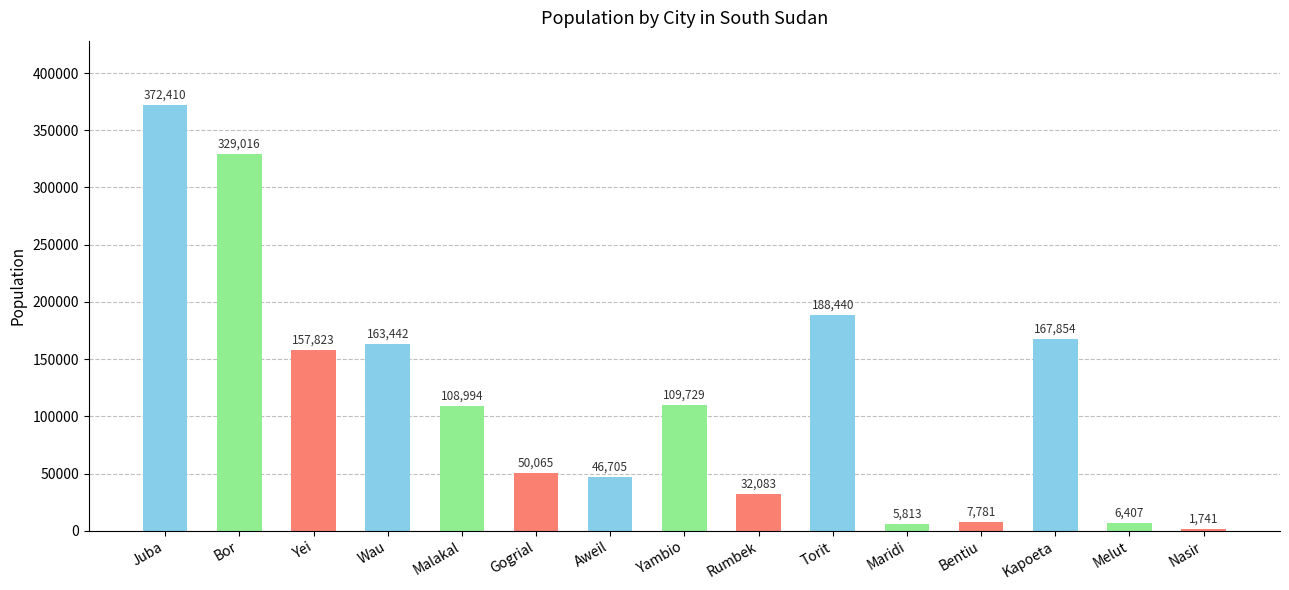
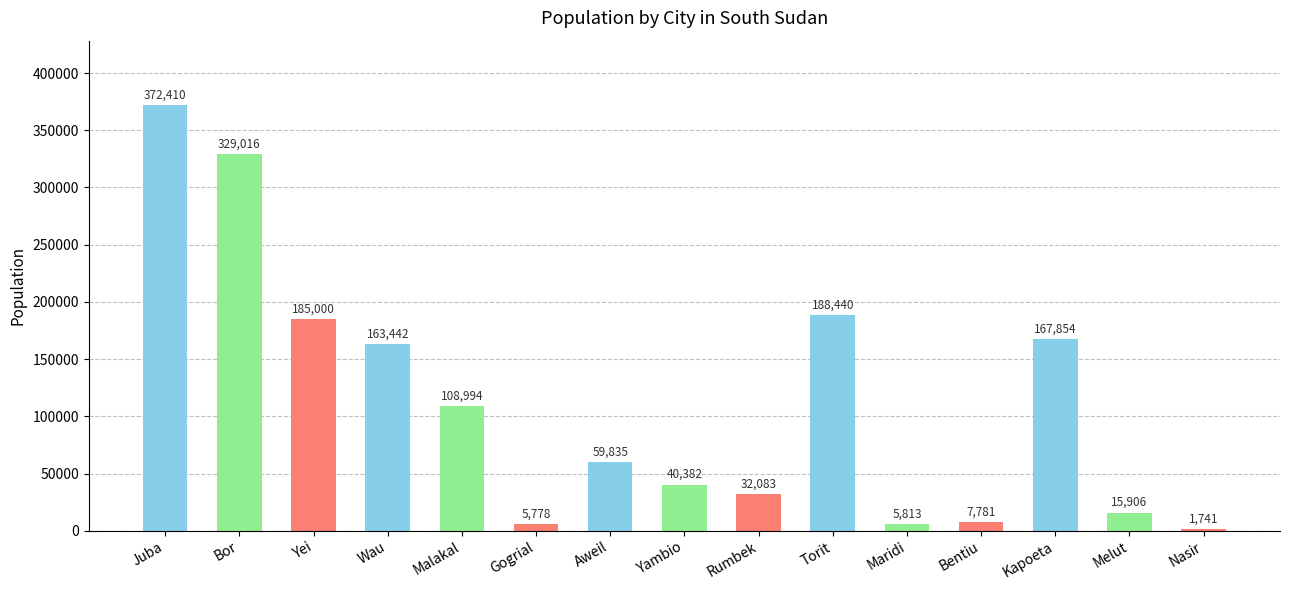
  {
    "Juba": "372,410",
    "Bor": "329,016",
-   "Yei": "157,823",
+   "Yei": "185,000",
    "Wau": "163,442",
    "Malakal": "108,994",
-   "Gogrial": "50,065",
-   "Aweil": "46,705",
-   "Yambio": "109,729",
+   "Gogrial": "5,778",
+   "Aweil": "59,835",
+   "Yambio": "40,382",
    "Rumbek": "32,083",
    "Torit": "188,440",
    "Maridi": "5,813",
    "Bentiu": "7,781",
    "Kapoeta": "167,854",
-   "Melut": "6,407",
+   "Melut": "15,906",
    "Nasir": "1,741"
  }
